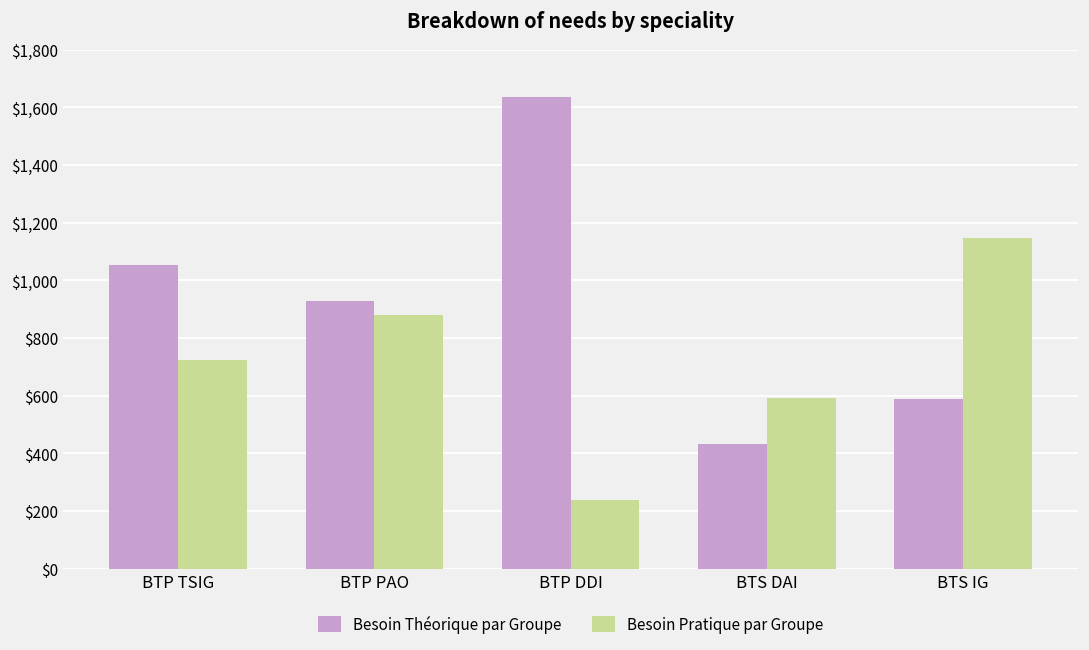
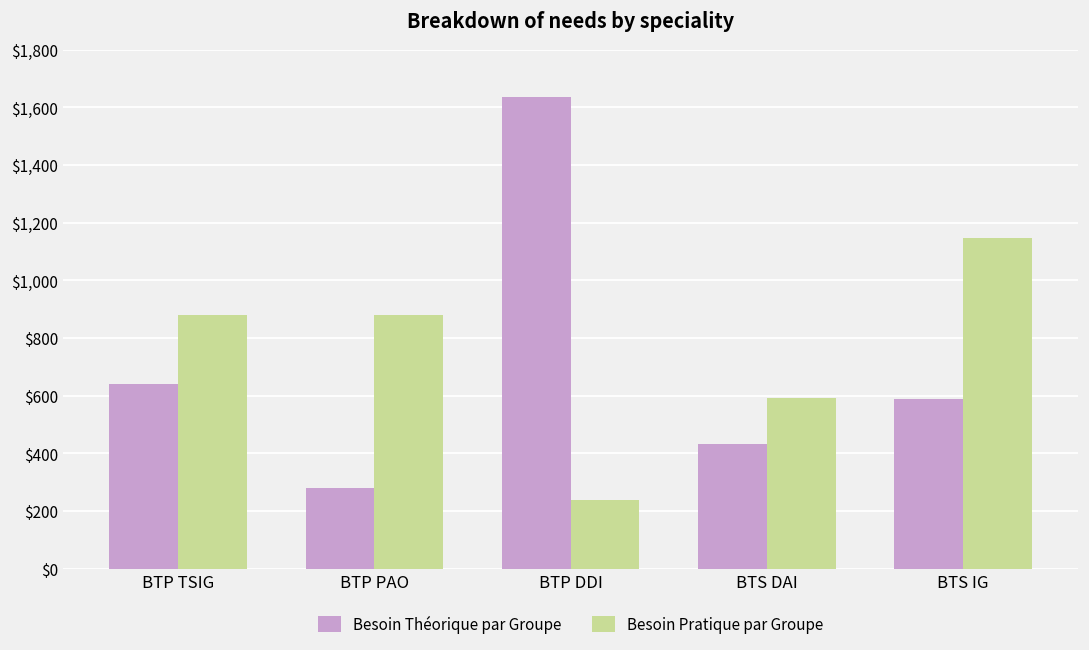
  {
    "Besoin Théorique par Groupe": {
-     "BTP TSIG": "$1,050",
-     "BTP PAO": "$930",
+     "BTP TSIG": "$640",
+     "BTP PAO": "$280",
      "BTP DDI": "$1,640",
      "BTS DAI": "$430",
      "BTS IG": "$590"
    },
    "Besoin Pratique par Groupe": {
-     "BTP TSIG": "$730",
+     "BTP TSIG": "$880",
      "BTP PAO": "$880",
      "BTP DDI": "$240",
      "BTS DAI": "$590",
      "BTS IG": "$1,150"
    }
  }
